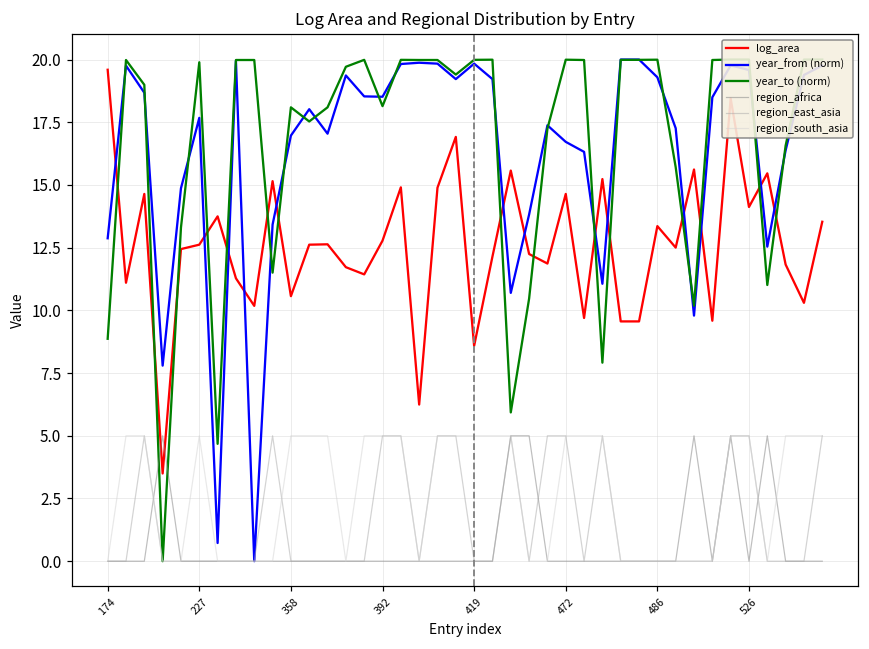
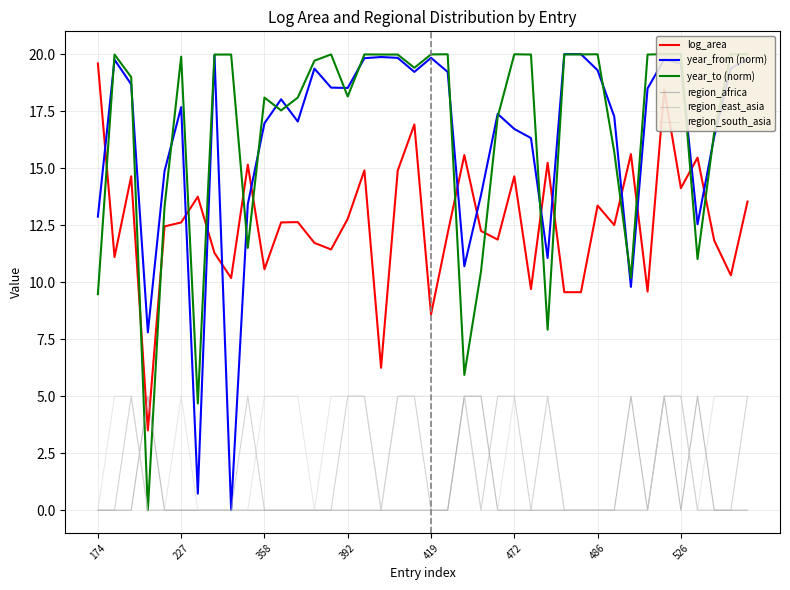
  {
    "log_area": {
      "174": 19.6,
      "227": 12.6,
      "358": 10.6,
      "392": 12.8,
      "419": 8.6,
      "472": 14.6,
      "486": 13.4,
      "526": 14.1
    },
    "year_from (norm)": {
      "174": 12.9,
      "227": 17.7,
      "358": 17.0,
      "392": 18.5,
      "419": 19.8,
      "472": 16.7,
      "486": 19.3
    },
    "year_to (norm)": {
-     "174": 8.9,
+     "174": 9.5,
      "227": 19.9,
      "358": 18.1,
      "392": 18.1,
      "419": 20.0,
      "472": 20.0,
      "486": 20.0
    }
  }
